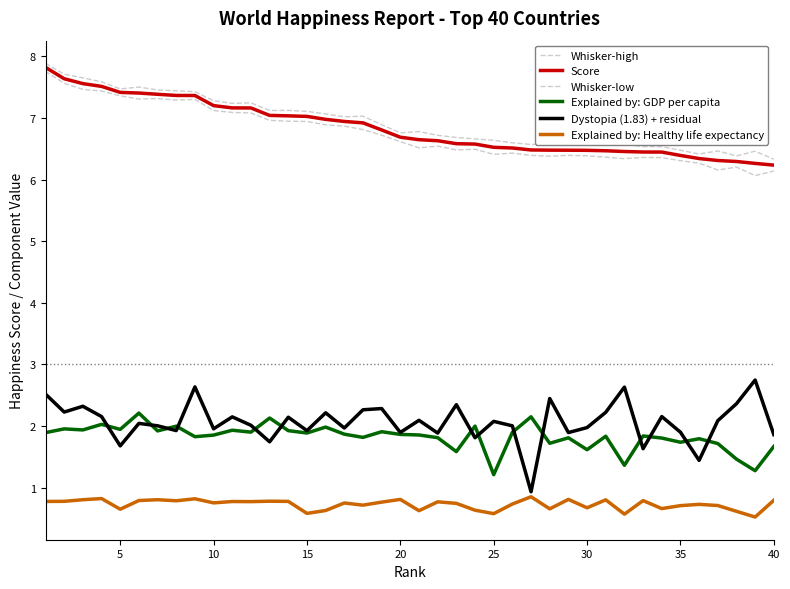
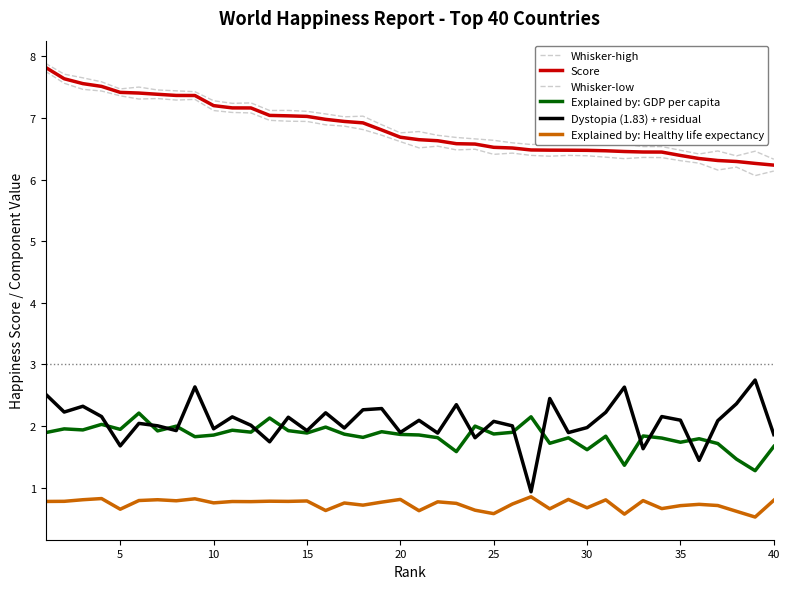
  {
    "Score": {
      "5": 7.4,
      "10": 7.2,
      "15": 7.0,
      "20": 6.7,
      "25": 6.5,
      "30": 6.5,
      "35": 6.4,
      "40": 6.2
    },
    "Explained by: GDP per capita": {
      "5": 1.9,
      "10": 1.9,
-     "25": 1.2,
+     "25": 1.9,
      "30": 1.6,
      "35": 1.7,
      "40": 1.7
    },
    "Dystopia (1.83) + residual": {
      "5": 1.7,
      "10": 2.0,
      "25": 2.1,
      "30": 2.0,
-     "35": 1.9,
+     "35": 2.1,
      "40": 1.9
    },
    "Explained by: Healthy life expectancy": {
      "5": 0.6,
      "10": 0.8,
-     "15": 0.6,
+     "15": 0.8,
      "20": 0.8,
      "25": 0.6,
      "30": 0.7,
      "35": 0.7,
      "40": 0.8
    }
  }
